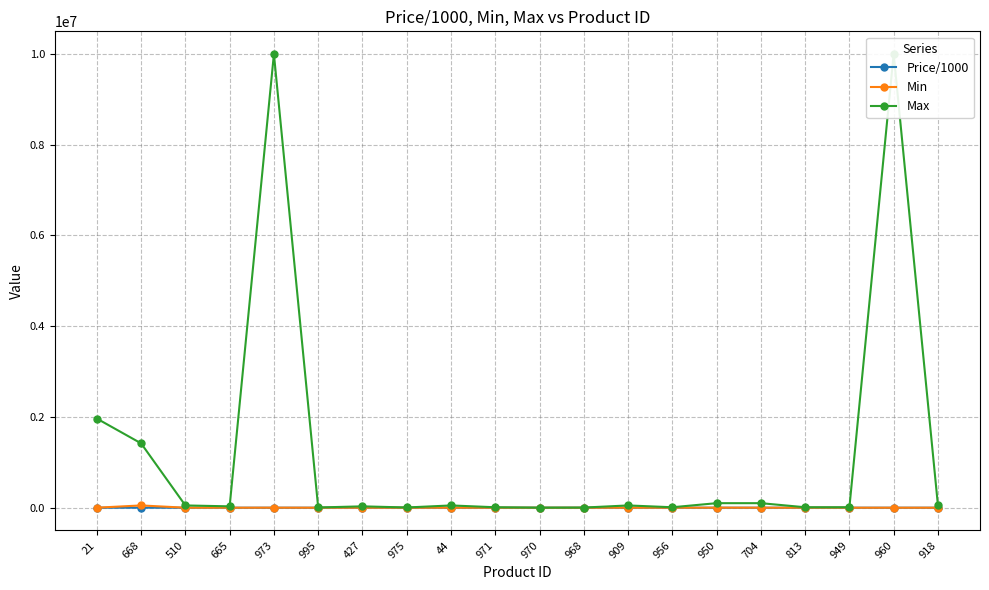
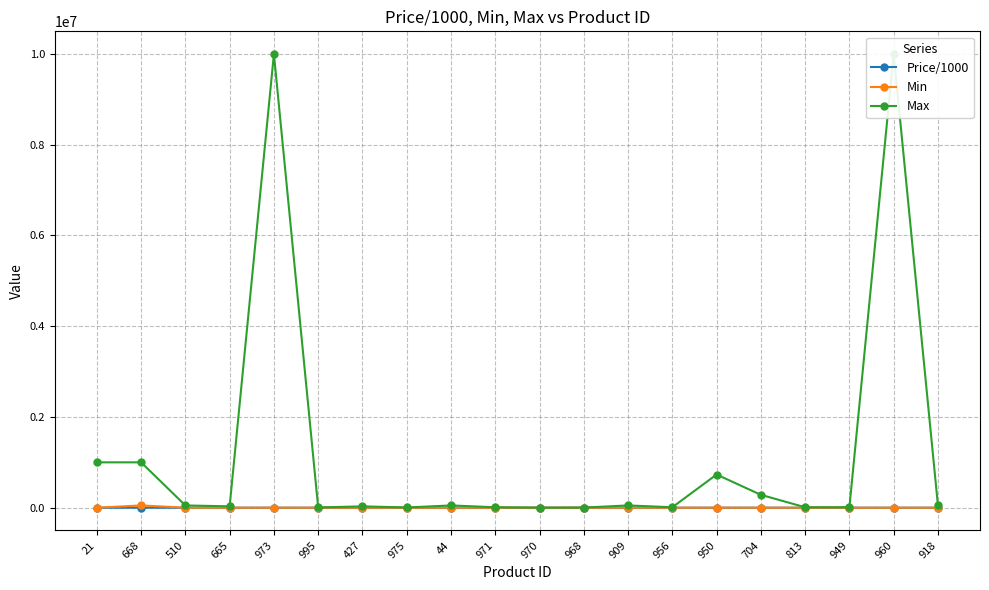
  {
    "Max": {
-     "21": 2000000,
-     "668": 1400000,
+     "21": 1000000,
+     "668": 1000000,
      "973": 10000000,
-     "950": 100000,
-     "704": 100000
+     "950": 700000,
+     "704": 300000
    }
  }
